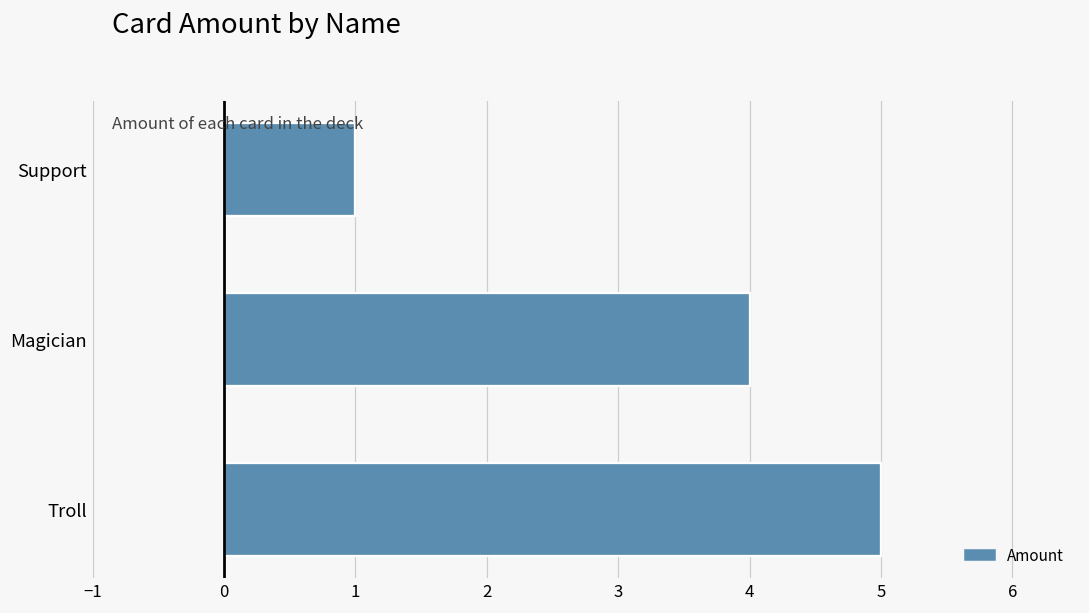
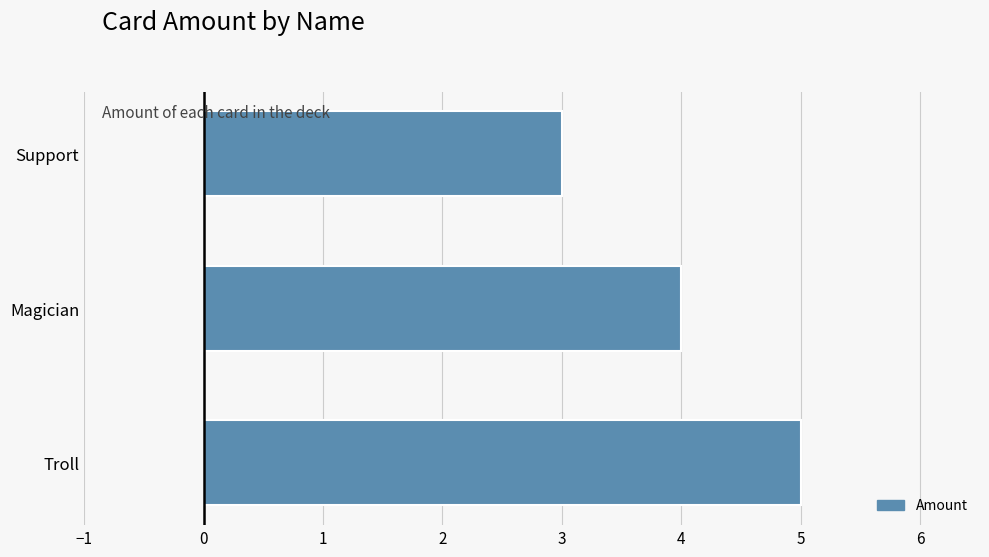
  {
-   "Support": 1,
+   "Support": 3,
    "Magician": 4,
    "Troll": 5
  }
